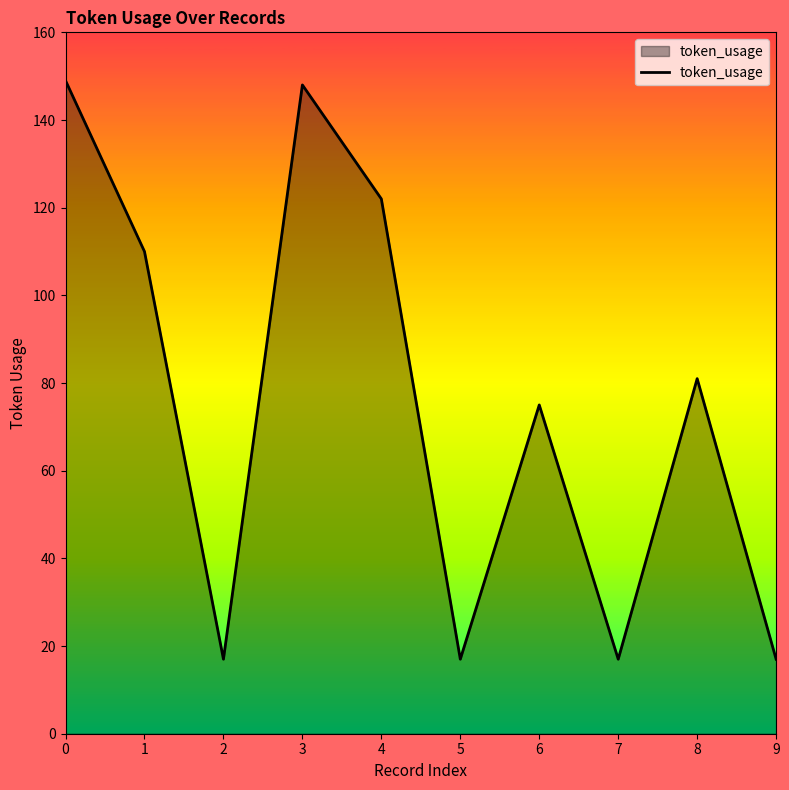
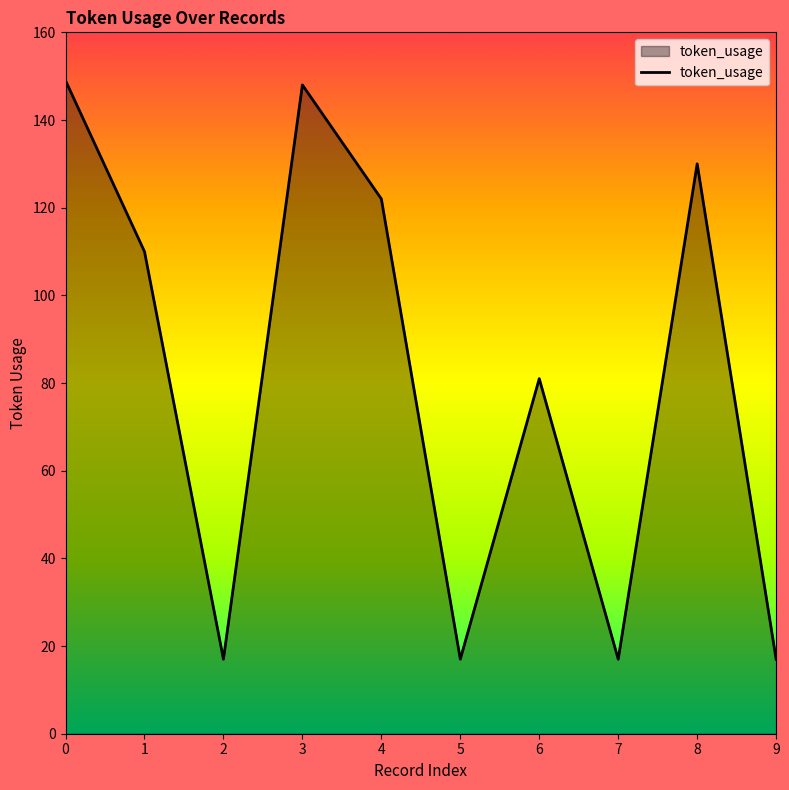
  {
    "0": 149,
    "1": 110,
    "2": 17,
    "3": 148,
    "4": 122,
    "5": 17,
-   "6": 75,
+   "6": 81,
    "7": 17,
-   "8": 81,
+   "8": 130,
    "9": 17
  }
